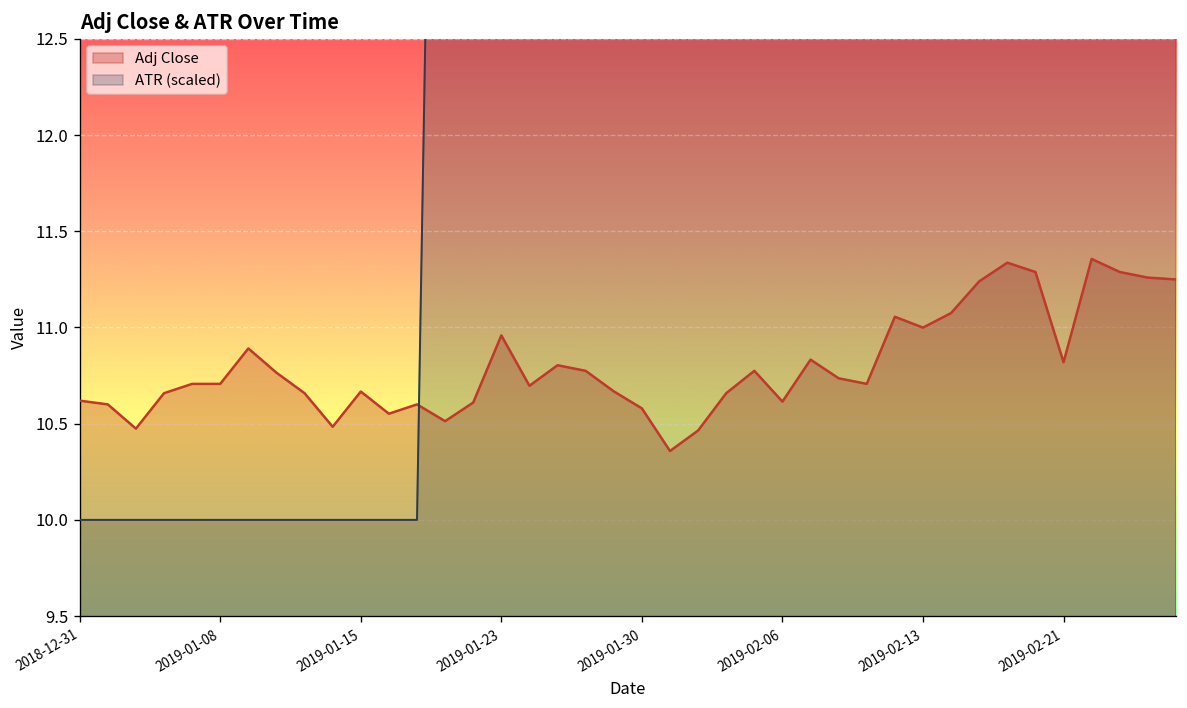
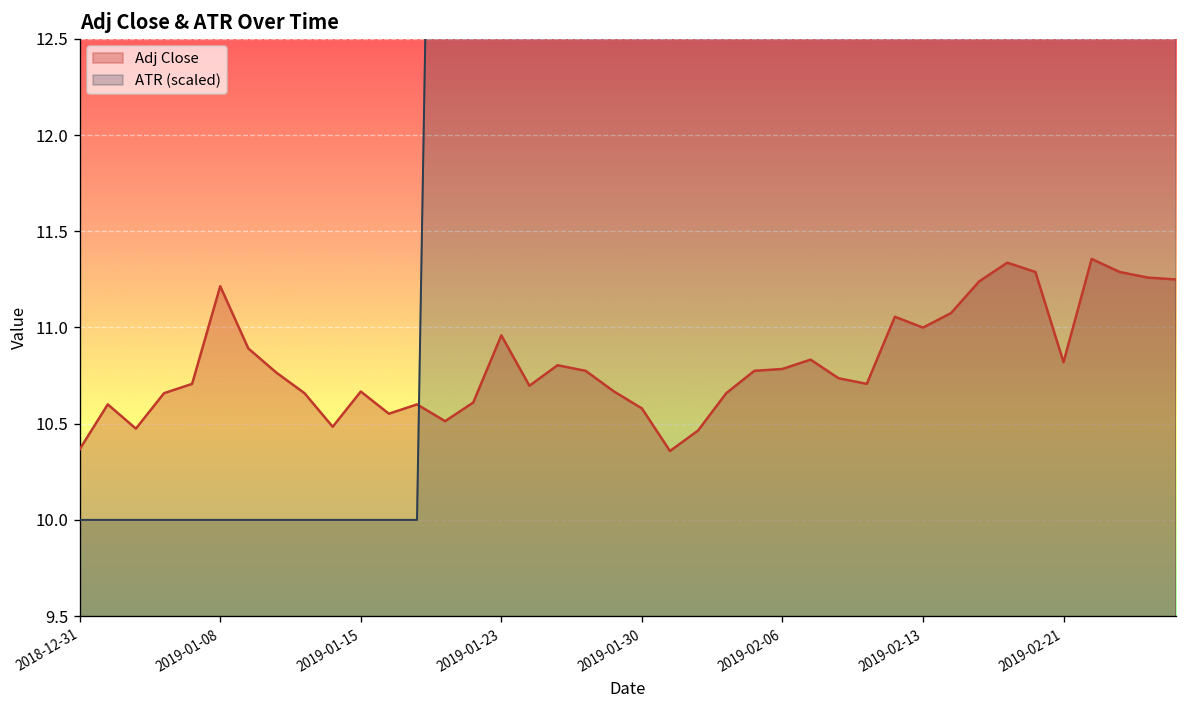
  {
    "Adj Close": {
-     "2018-12-31": 10.62,
-     "2019-01-08": 10.71,
+     "2018-12-31": 10.37,
+     "2019-01-08": 11.21,
      "2019-01-15": 10.67,
      "2019-01-23": 10.96,
      "2019-01-30": 10.58,
-     "2019-02-06": 10.61,
+     "2019-02-06": 10.78,
      "2019-02-13": 11.00,
      "2019-02-21": 10.82
    },
    "ATR (scaled)": {
      "2018-12-31": 10.00,
      "2019-01-08": 10.00,
      "2019-01-15": 10.00
    }
  }
